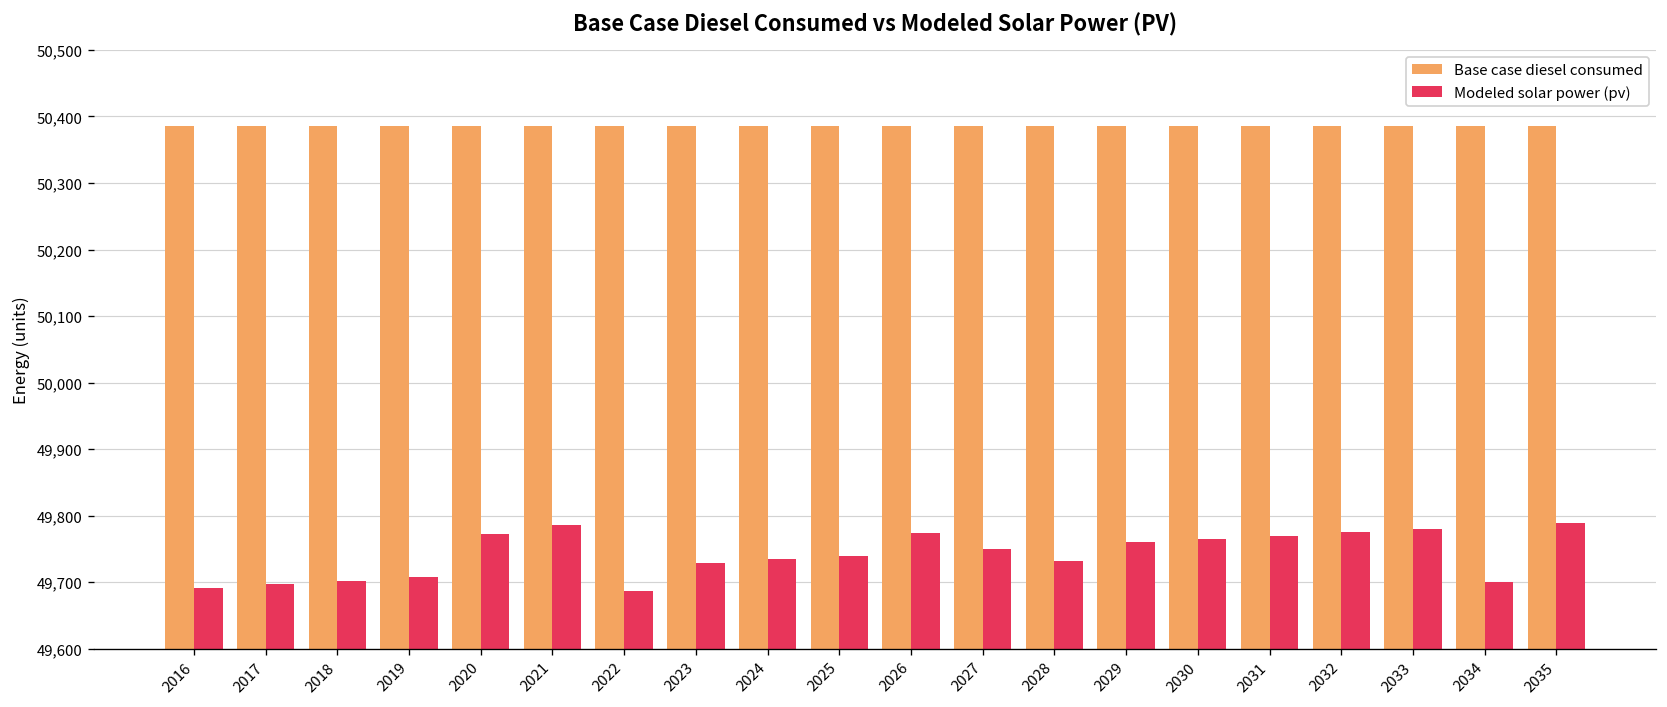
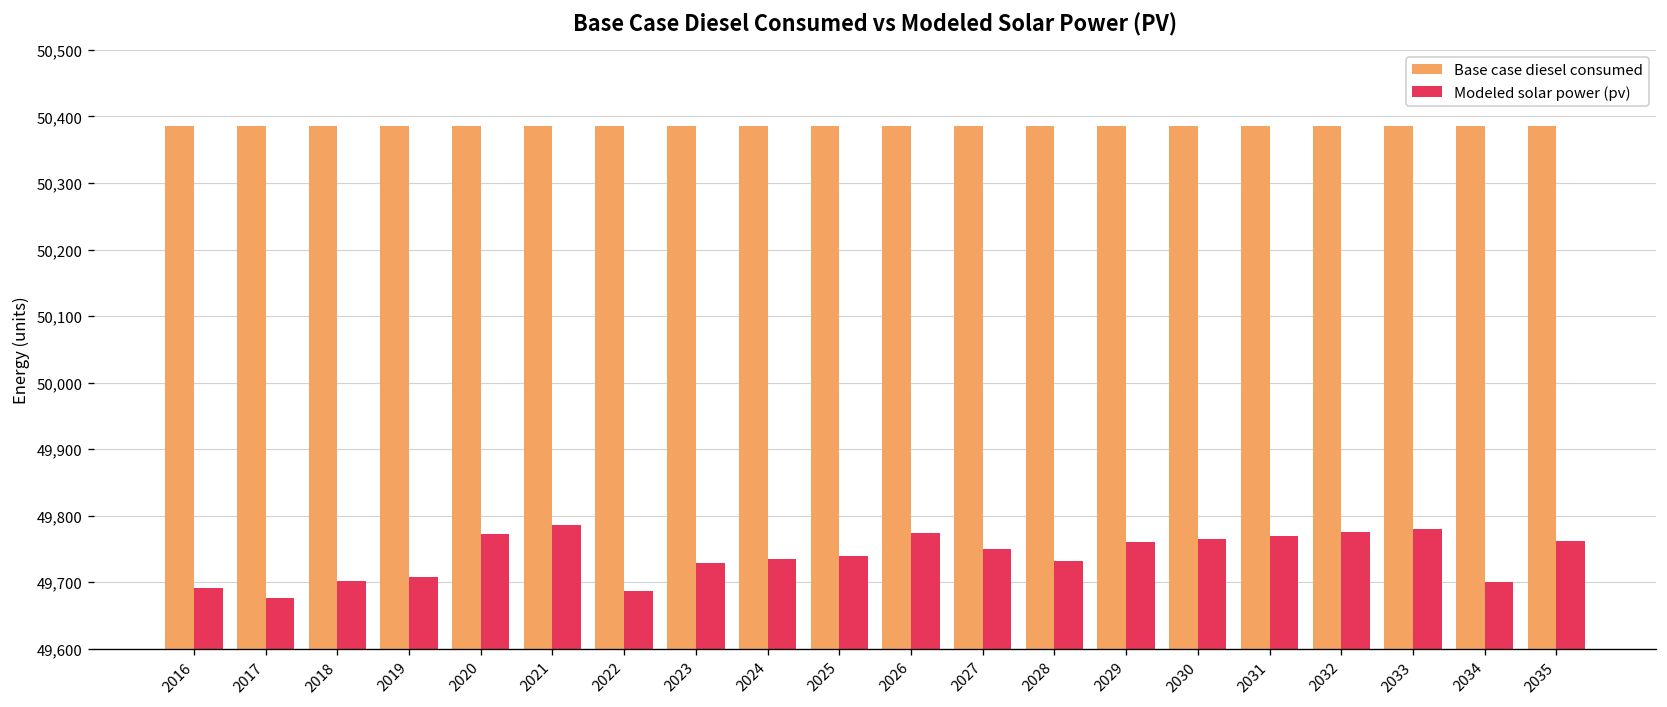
  {
    "Base case diesel consumed": {
      "2016": "50,390",
      "2017": "50,390",
      "2018": "50,390",
      "2019": "50,390",
      "2020": "50,390",
      "2021": "50,390",
      "2022": "50,390",
      "2023": "50,390",
      "2024": "50,390",
      "2025": "50,390",
      "2026": "50,390",
      "2027": "50,390",
      "2028": "50,390",
      "2029": "50,390",
      "2030": "50,390",
      "2031": "50,390",
      "2032": "50,390",
      "2033": "50,390",
      "2034": "50,390",
      "2035": "50,390"
    },
    "Modeled solar power (pv)": {
      "2016": "49,690",
-     "2017": "49,700",
+     "2017": "49,680",
      "2018": "49,700",
      "2019": "49,710",
      "2020": "49,770",
      "2021": "49,790",
      "2022": "49,690",
      "2023": "49,730",
      "2024": "49,730",
      "2025": "49,740",
      "2026": "49,770",
      "2027": "49,750",
      "2028": "49,730",
      "2029": "49,760",
      "2030": "49,760",
      "2031": "49,770",
      "2032": "49,770",
      "2033": "49,780",
      "2034": "49,700",
-     "2035": "49,790"
+     "2035": "49,760"
    }
  }
